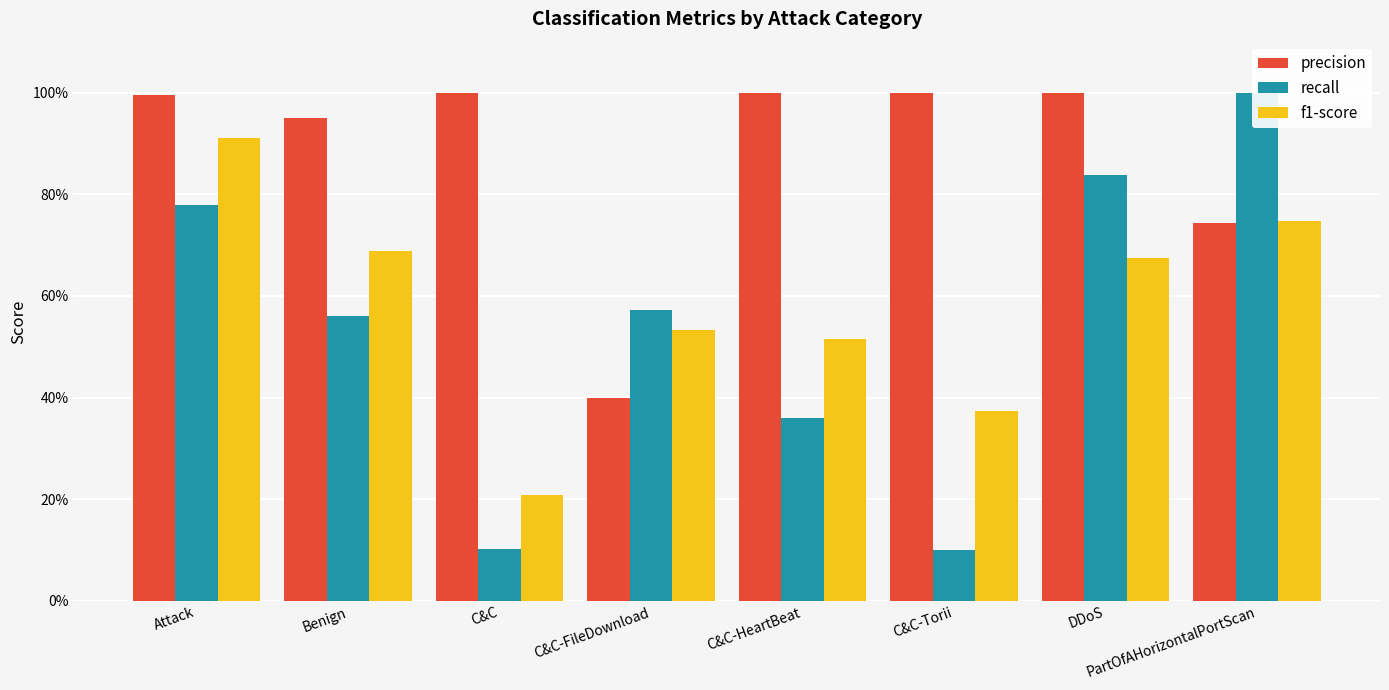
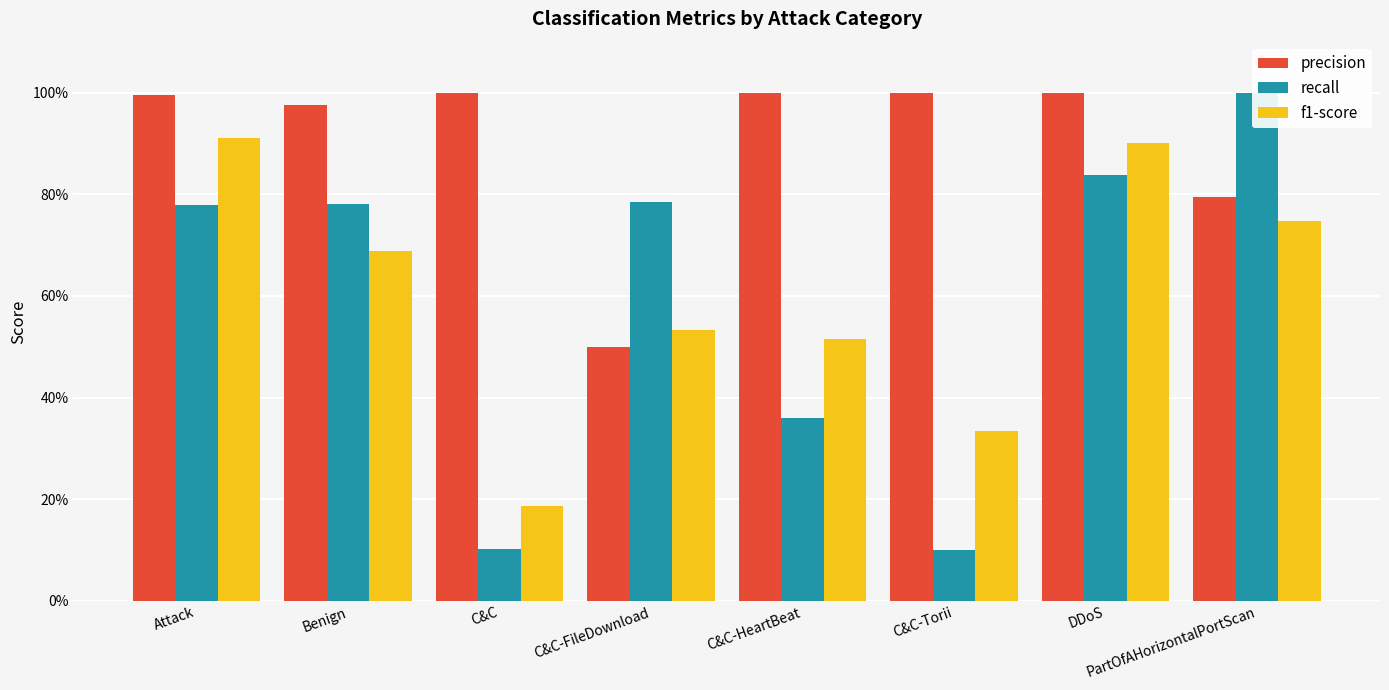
  {
    "precision": {
      "Attack": "99%",
-     "Benign": "95%",
+     "Benign": "98%",
      "C&C": "100%",
-     "C&C-FileDownload": "40%",
+     "C&C-FileDownload": "50%",
      "C&C-HeartBeat": "100%",
      "C&C-Torii": "100%",
      "DDoS": "100%",
-     "PartOfAHorizontalPortScan": "74%"
+     "PartOfAHorizontalPortScan": "79%"
    },
    "recall": {
      "Attack": "78%",
-     "Benign": "56%",
+     "Benign": "78%",
      "C&C": "10%",
-     "C&C-FileDownload": "57%",
+     "C&C-FileDownload": "78%",
      "C&C-HeartBeat": "36%",
      "C&C-Torii": "10%",
      "DDoS": "84%"
    },
    "f1-score": {
      "Attack": "91%",
      "Benign": "69%",
-     "C&C": "21%",
+     "C&C": "19%",
      "C&C-FileDownload": "53%",
      "C&C-HeartBeat": "51%",
-     "C&C-Torii": "37%",
-     "DDoS": "67%",
+     "C&C-Torii": "33%",
+     "DDoS": "90%",
      "PartOfAHorizontalPortScan": "75%"
    }
  }
